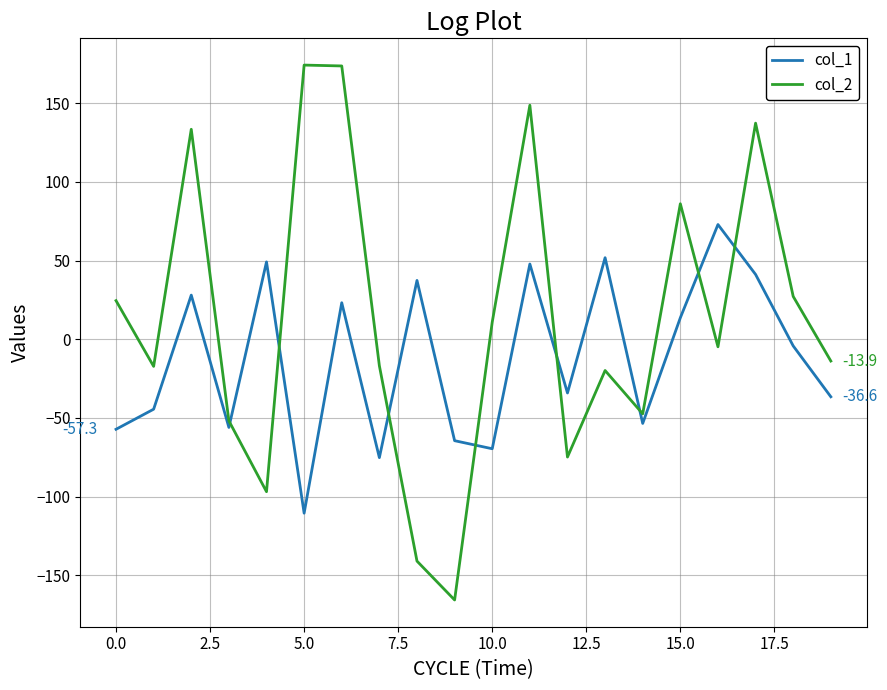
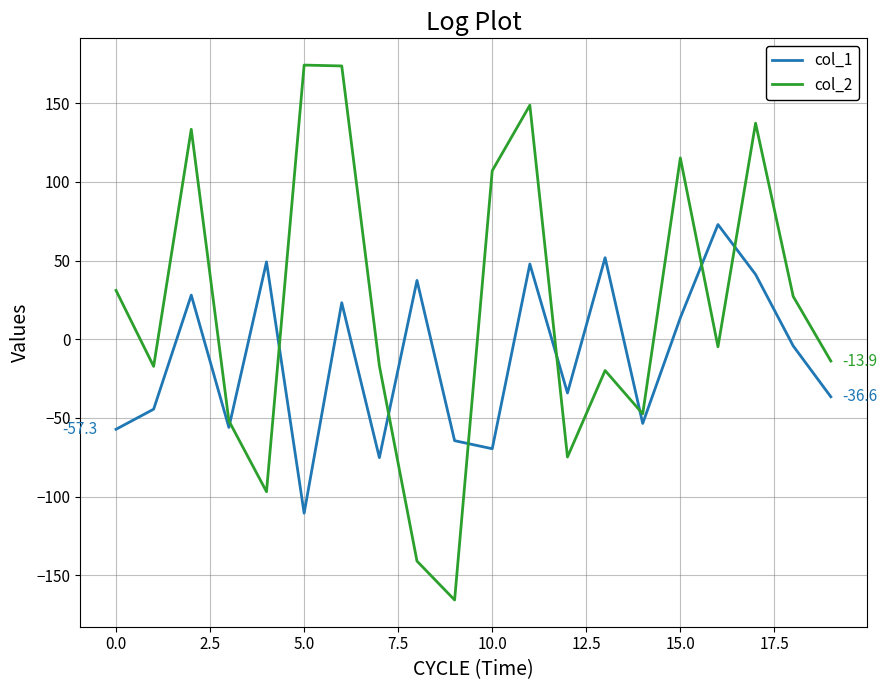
  {
    "col_1": {
      "0.0": -57.3
    },
    "col_2": {
-     "0.0": 25,
+     "0.0": 31,
      "5.0": 174,
-     "10.0": 11,
-     "15.0": 86
+     "10.0": 107,
+     "15.0": 115
    }
  }
